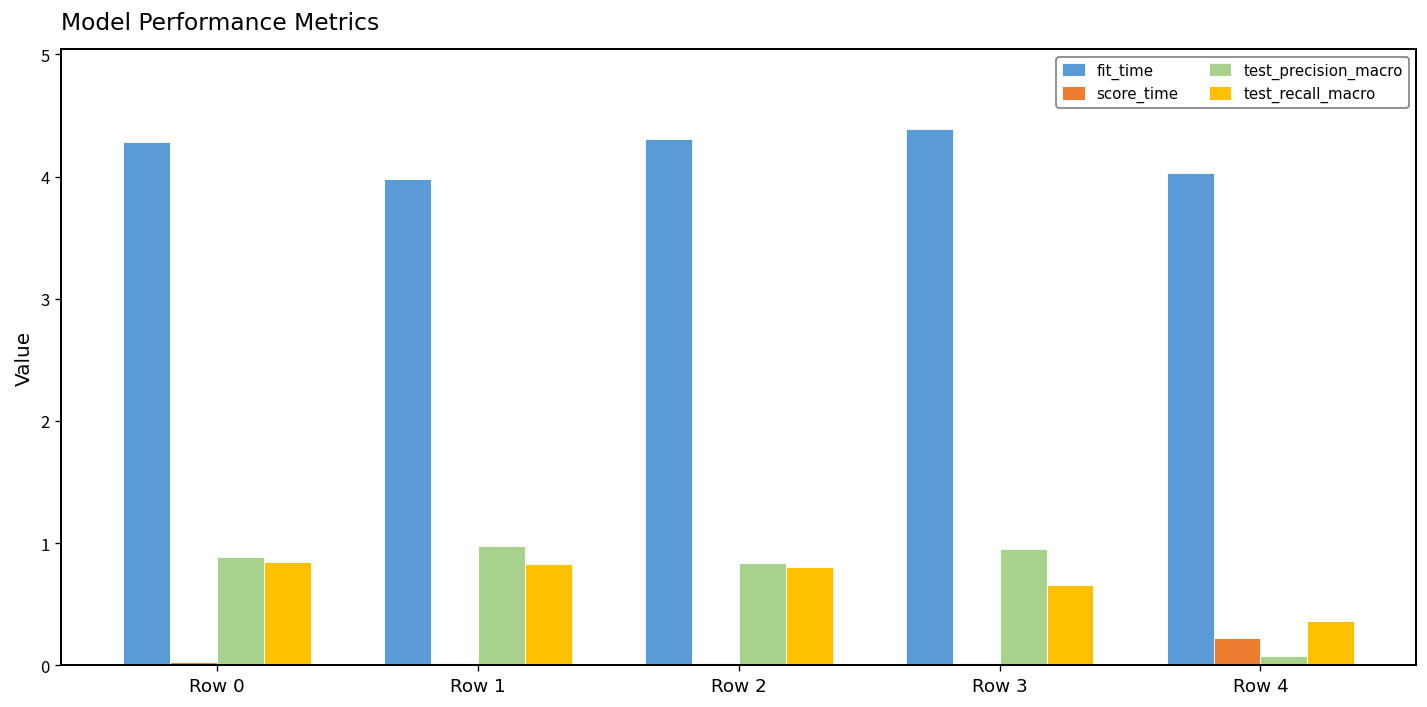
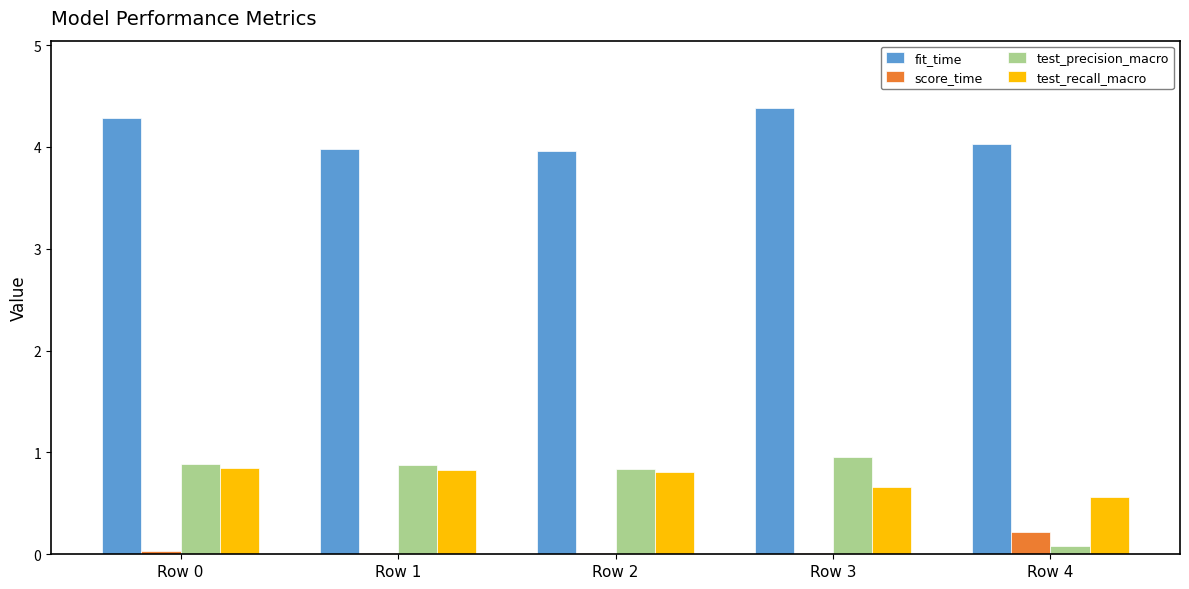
  {
    "fit_time": {
      "Row 0": 4.28,
      "Row 1": 3.98,
-     "Row 2": 4.31,
+     "Row 2": 3.96,
      "Row 3": 4.39,
      "Row 4": 4.03
    },
    "score_time": {
      "Row 0": 0.03,
      "Row 4": 0.22
    },
    "test_precision_macro": {
      "Row 0": 0.88,
-     "Row 1": 0.97,
+     "Row 1": 0.87,
      "Row 2": 0.84,
      "Row 3": 0.95,
      "Row 4": 0.08
    },
    "test_recall_macro": {
      "Row 0": 0.85,
      "Row 1": 0.83,
      "Row 2": 0.80,
      "Row 3": 0.66,
-     "Row 4": 0.36
+     "Row 4": 0.57
    }
  }
